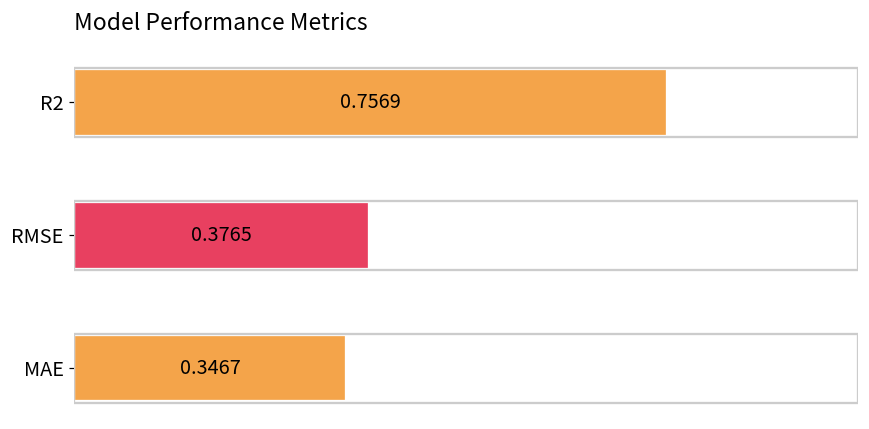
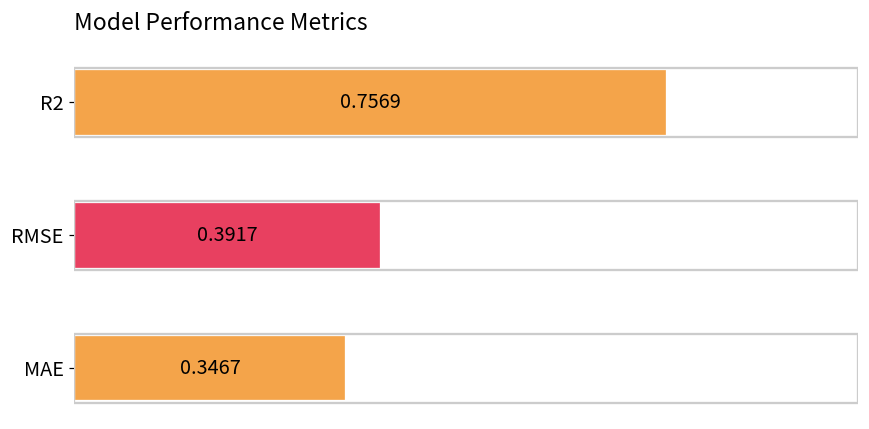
  {
    "R2": 0.7569,
-   "RMSE": 0.3765,
+   "RMSE": 0.3917,
    "MAE": 0.3467
  }
